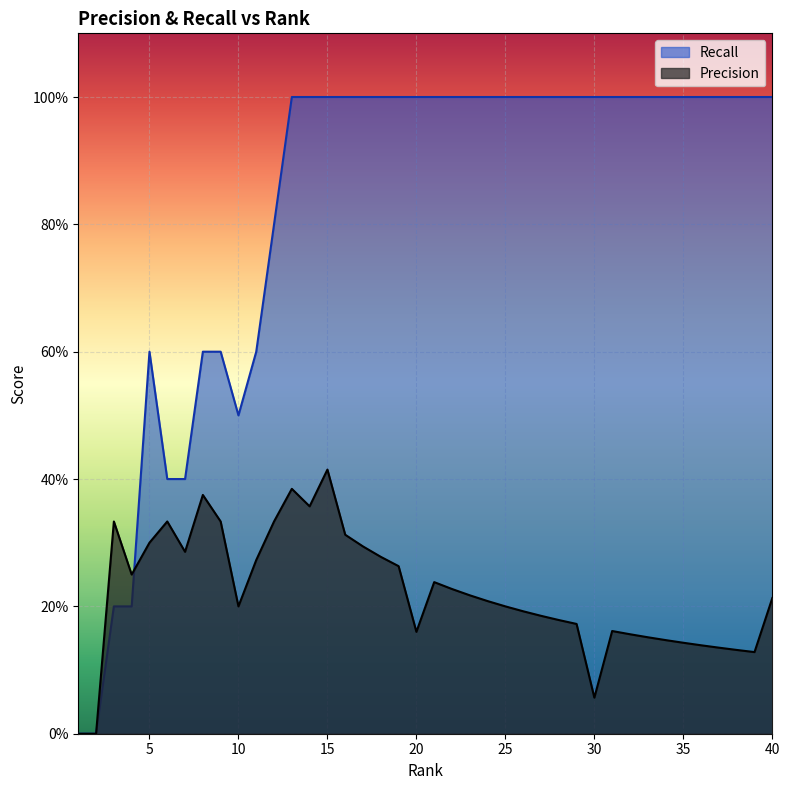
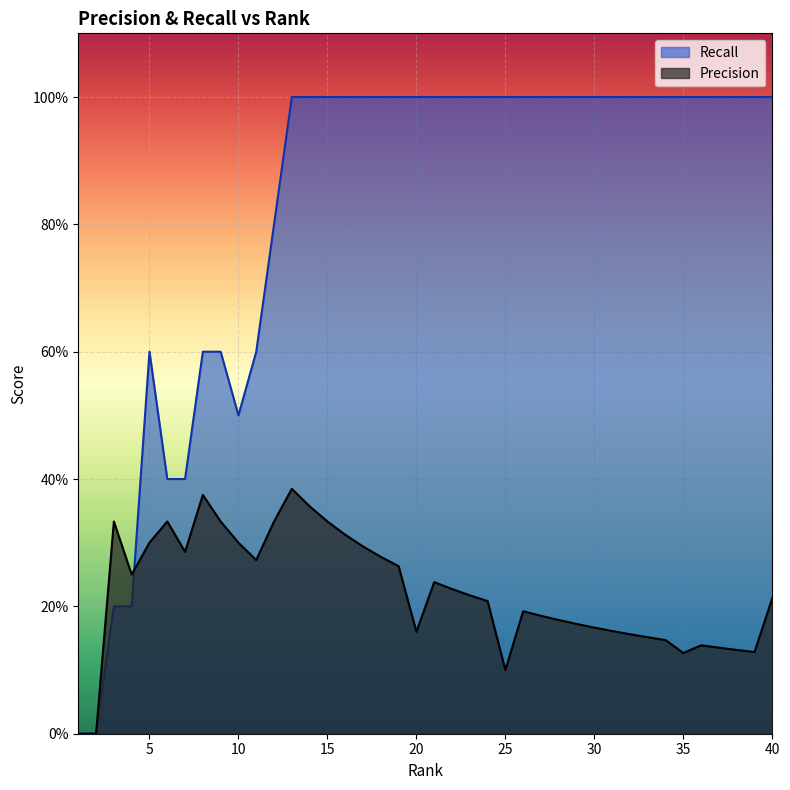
  {
    "Recall": {
      "5": "60%",
      "10": "50%",
      "15": "100%",
      "20": "100%",
      "25": "100%",
      "30": "100%",
      "35": "100%",
      "40": "100%"
    },
    "Precision": {
      "5": "30%",
-     "10": "20%",
-     "15": "41%",
+     "10": "30%",
+     "15": "33%",
      "20": "16%",
-     "25": "20%",
-     "30": "6%",
-     "35": "14%",
+     "25": "10%",
+     "30": "17%",
+     "35": "13%",
      "40": "21%"
    }
  }
